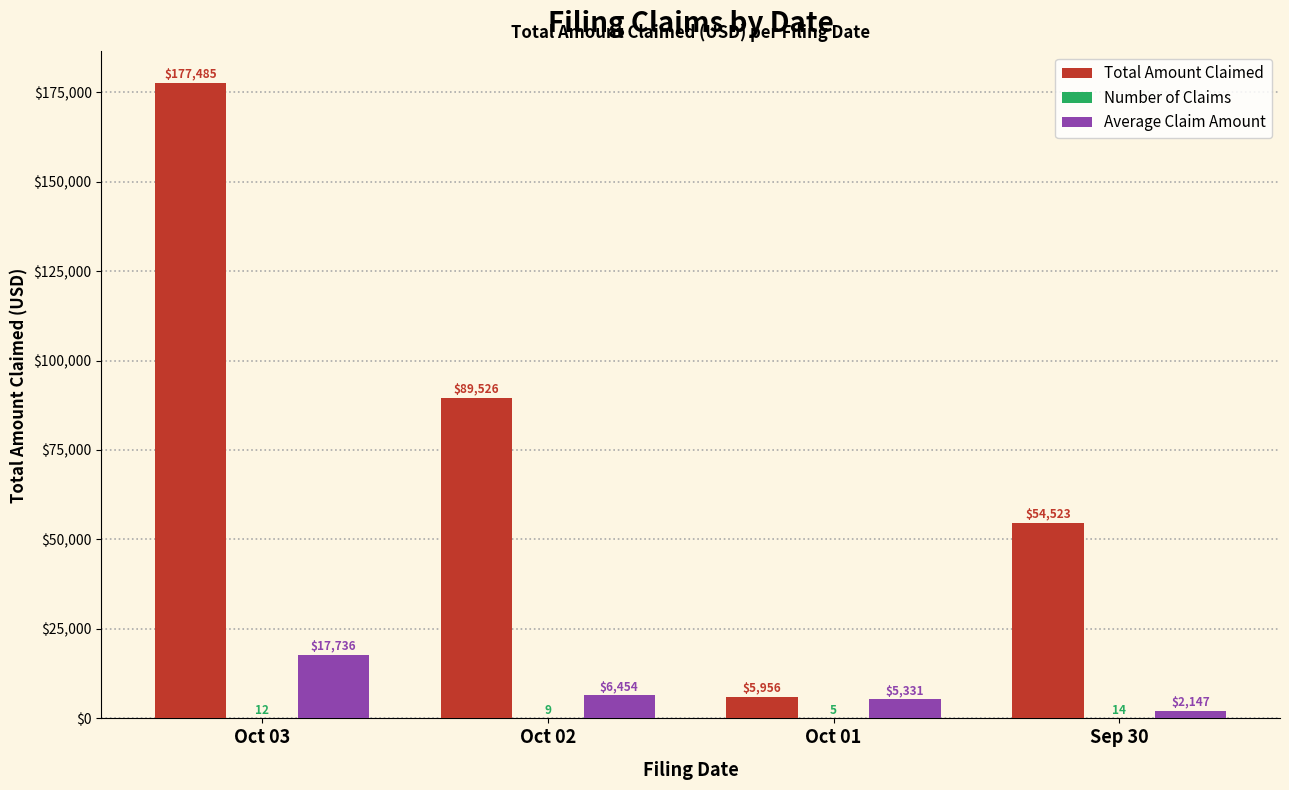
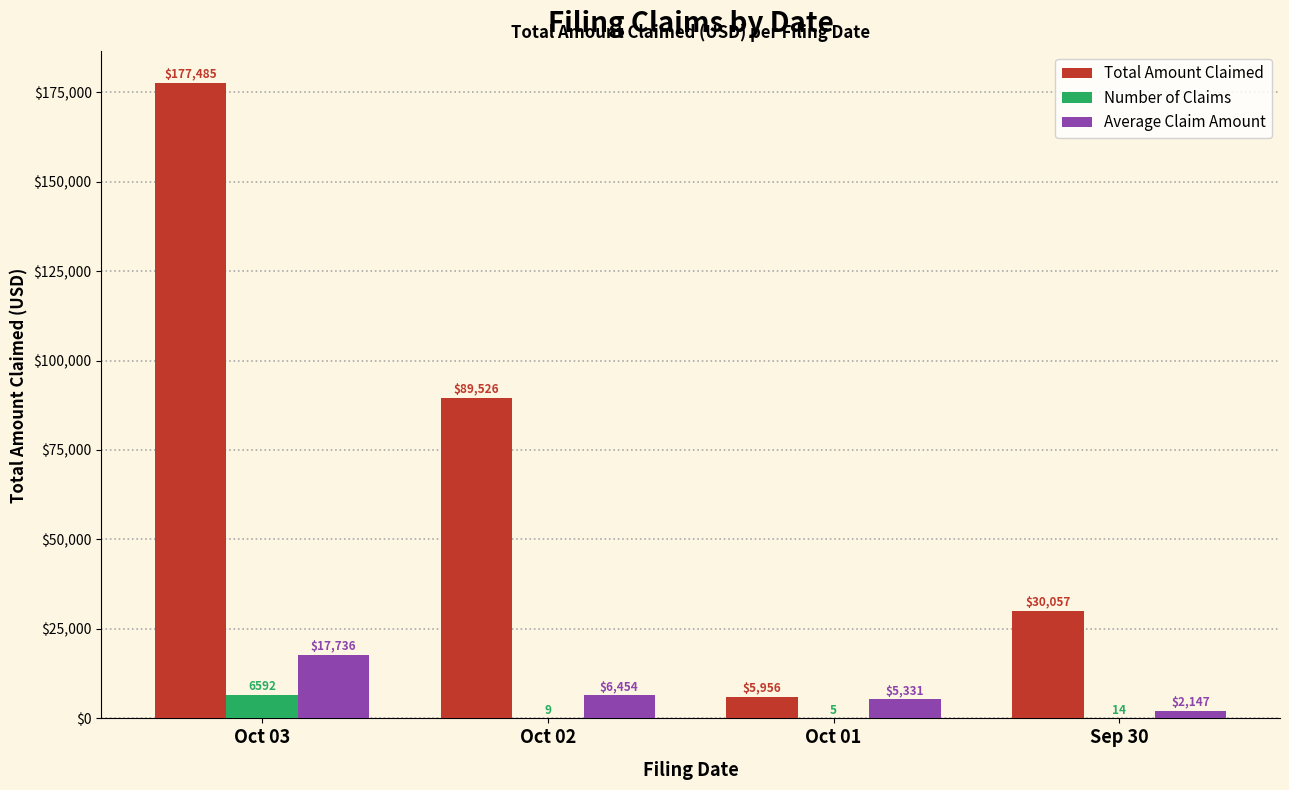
  {
    "Total Amount Claimed": {
      "Oct 03": "$177,485",
      "Oct 02": "$89,526",
      "Oct 01": "$5,956",
-     "Sep 30": "$54,523"
+     "Sep 30": "$30,057"
    },
    "Number of Claims": {
-     "Oct 03": "12",
+     "Oct 03": "6592",
      "Oct 02": "9",
      "Oct 01": "5",
      "Sep 30": "14"
    },
    "Average Claim Amount": {
      "Oct 03": "$17,736",
      "Oct 02": "$6,454",
      "Oct 01": "$5,331",
      "Sep 30": "$2,147"
    }
  }
